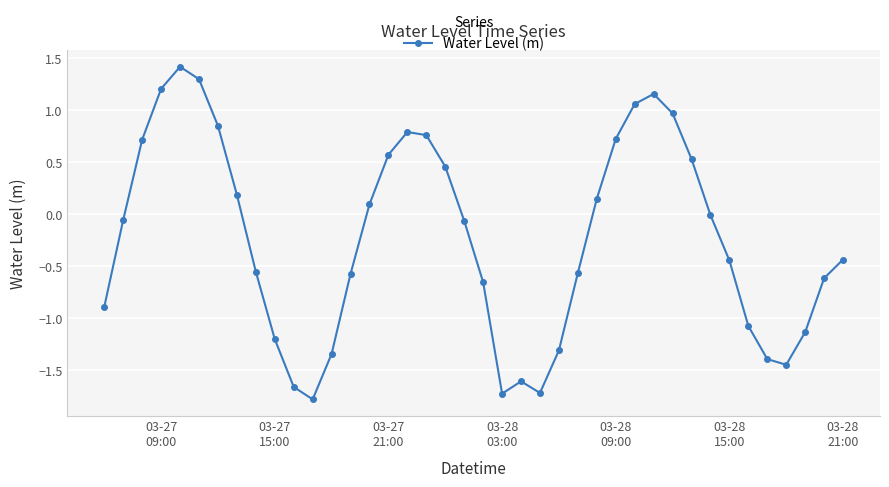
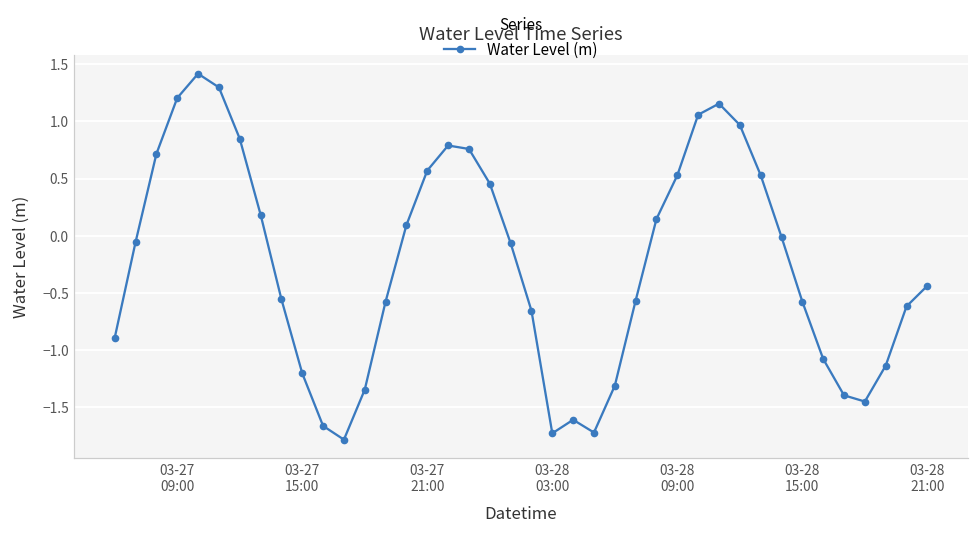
  {
    "03-27 09:00": 1.20,
    "03-27 15:00": -1.20,
    "03-27 21:00": 0.57,
    "03-28 03:00": -1.73,
-   "03-28 09:00": 0.72,
-   "03-28 15:00": -0.45,
+   "03-28 09:00": 0.53,
+   "03-28 15:00": -0.58,
    "03-28 21:00": -0.44
  }
